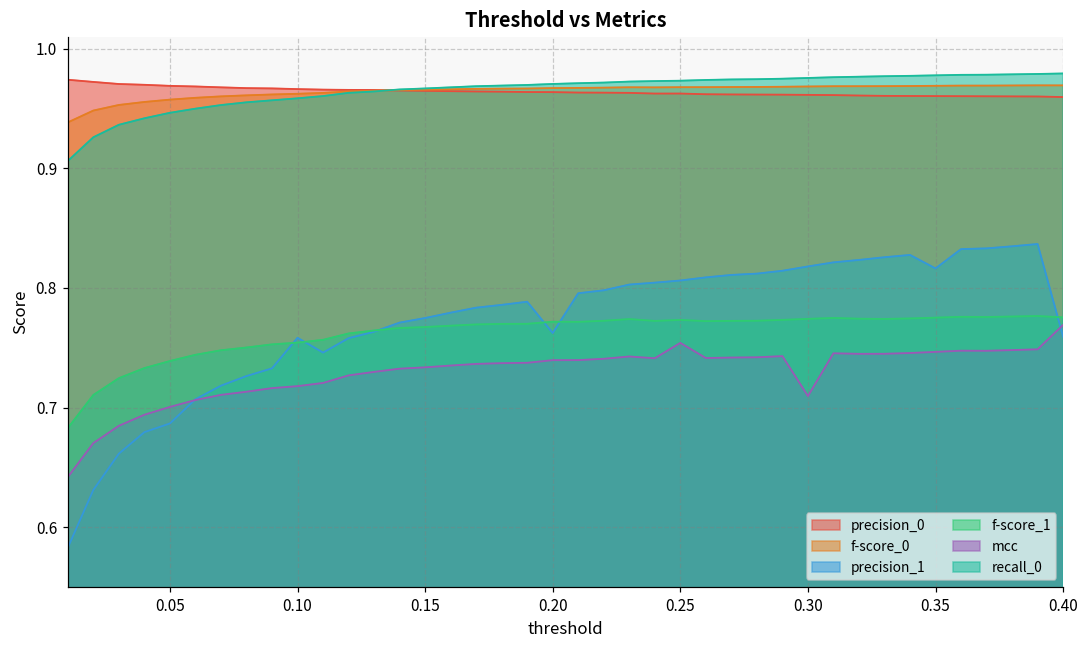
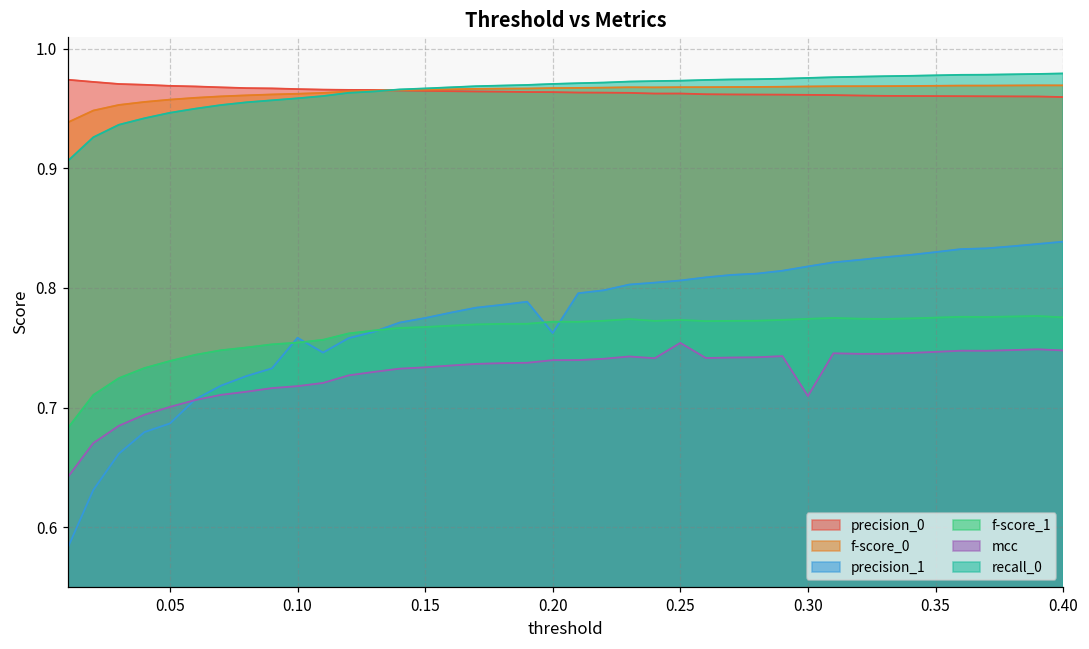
  {
    "precision_1": {
      "0.05": 0.687,
      "0.10": 0.758,
      "0.15": 0.775,
      "0.20": 0.762,
      "0.25": 0.806,
      "0.30": 0.818,
-     "0.35": 0.816,
-     "0.40": 0.759
+     "0.35": 0.830,
+     "0.40": 0.839
    },
    "mcc": {
      "0.05": 0.701,
      "0.10": 0.718,
      "0.15": 0.734,
      "0.20": 0.740,
      "0.25": 0.754,
      "0.30": 0.710,
      "0.35": 0.747,
-     "0.40": 0.769
+     "0.40": 0.748
    }
  }
